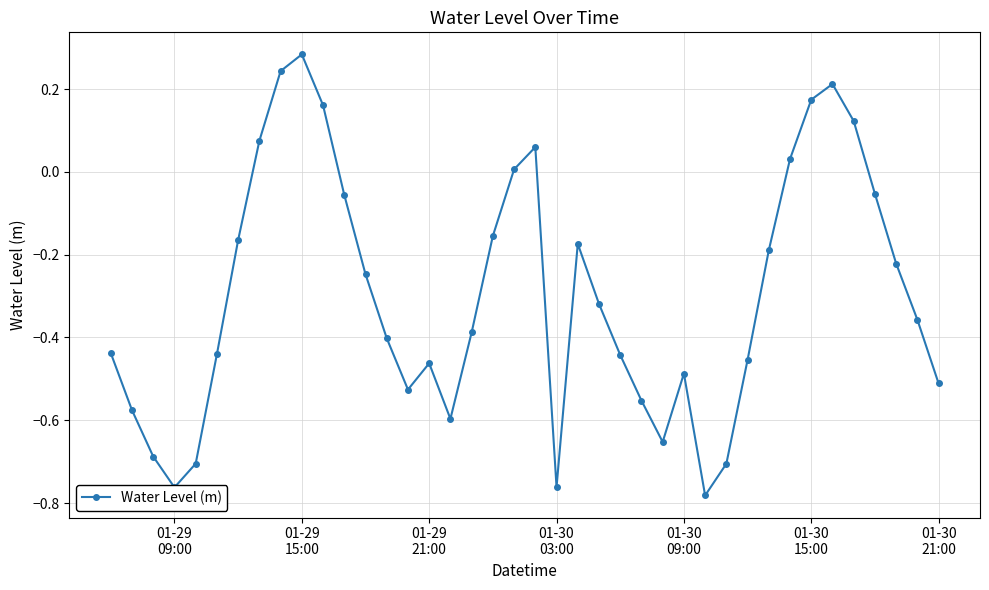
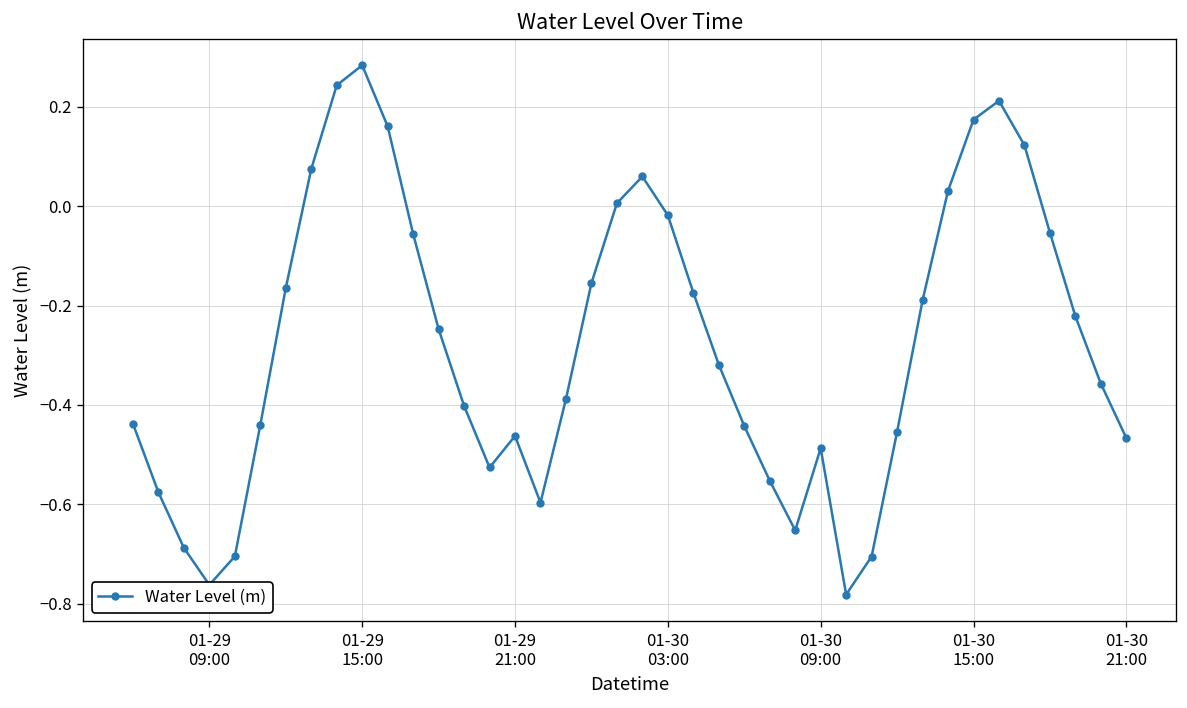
  {
    "01-29 15:00": 0.28,
    "01-29 21:00": -0.46,
-   "01-30 03:00": -0.76,
+   "01-30 03:00": -0.02,
    "01-30 09:00": -0.49,
    "01-30 15:00": 0.17,
-   "01-30 21:00": -0.51
+   "01-30 21:00": -0.47
  }
